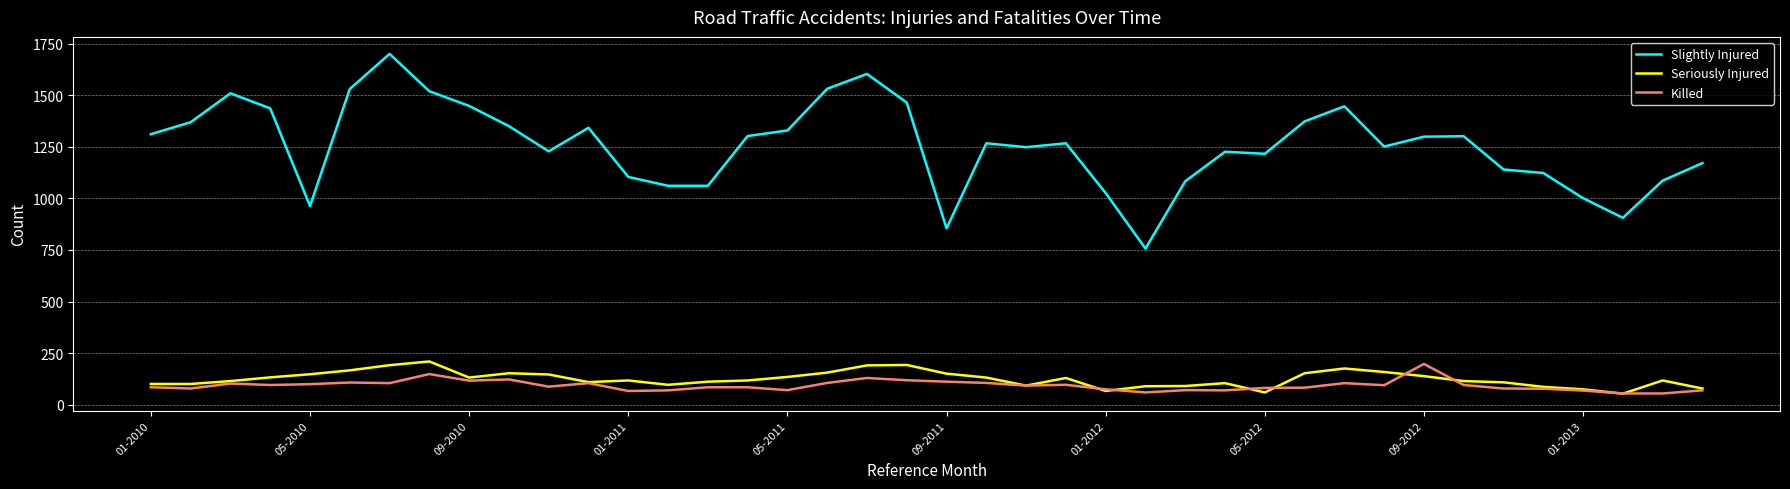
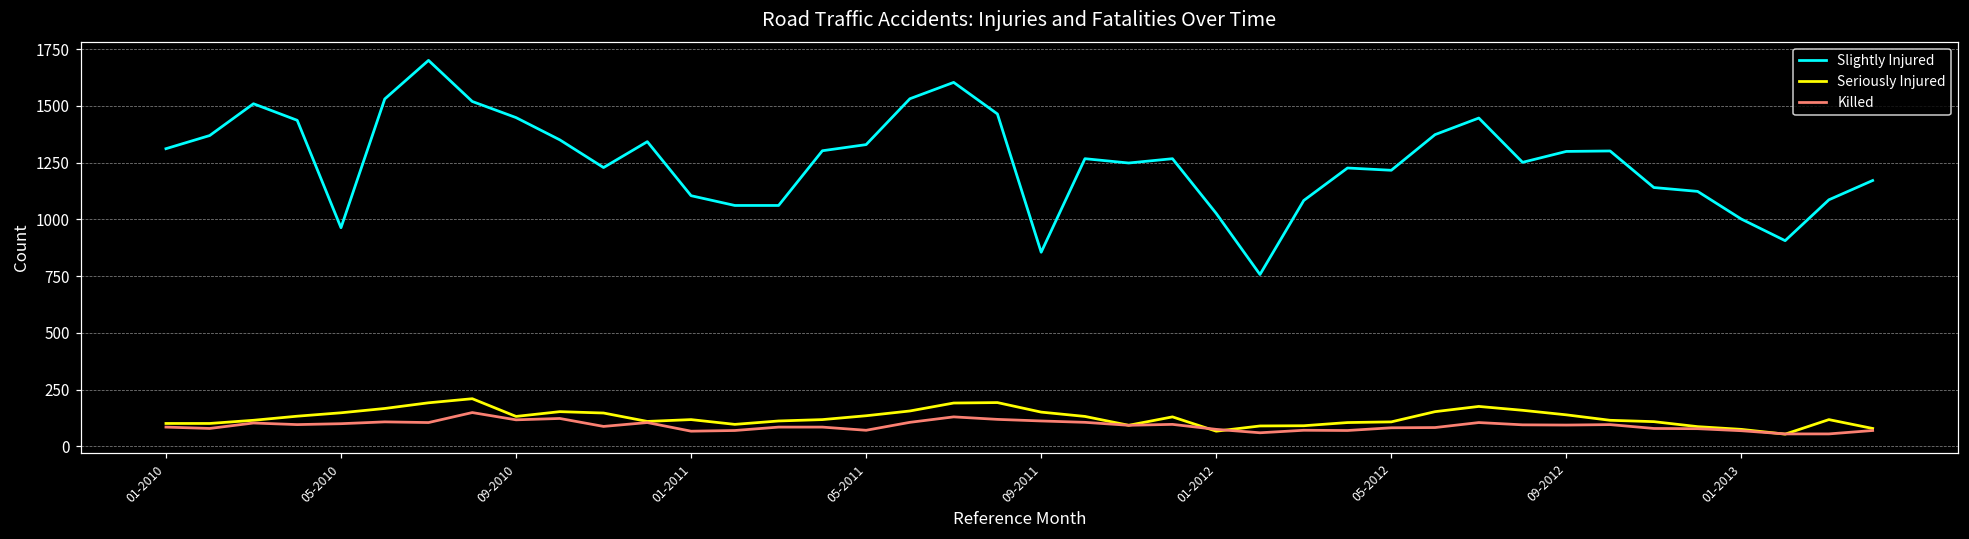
  {
    "Slightly Injured": {
      "01-2010": 1310,
      "05-2010": 960,
      "09-2010": 1450,
      "01-2011": 1100,
      "05-2011": 1330,
      "09-2011": 860,
      "01-2012": 1030,
      "05-2012": 1220,
      "09-2012": 1300,
      "01-2013": 1000
    },
    "Seriously Injured": {
      "01-2010": 100,
      "05-2010": 150,
      "09-2010": 130,
      "01-2011": 120,
      "05-2011": 140,
      "09-2011": 150,
-     "05-2012": 60,
+     "05-2012": 110,
      "09-2012": 140
    },
    "Killed": {
      "01-2010": 90,
      "05-2010": 100,
      "09-2010": 120,
      "01-2011": 70,
      "05-2011": 70,
      "09-2011": 110,
      "05-2012": 80,
-     "09-2012": 200
+     "09-2012": 90
    }
  }
